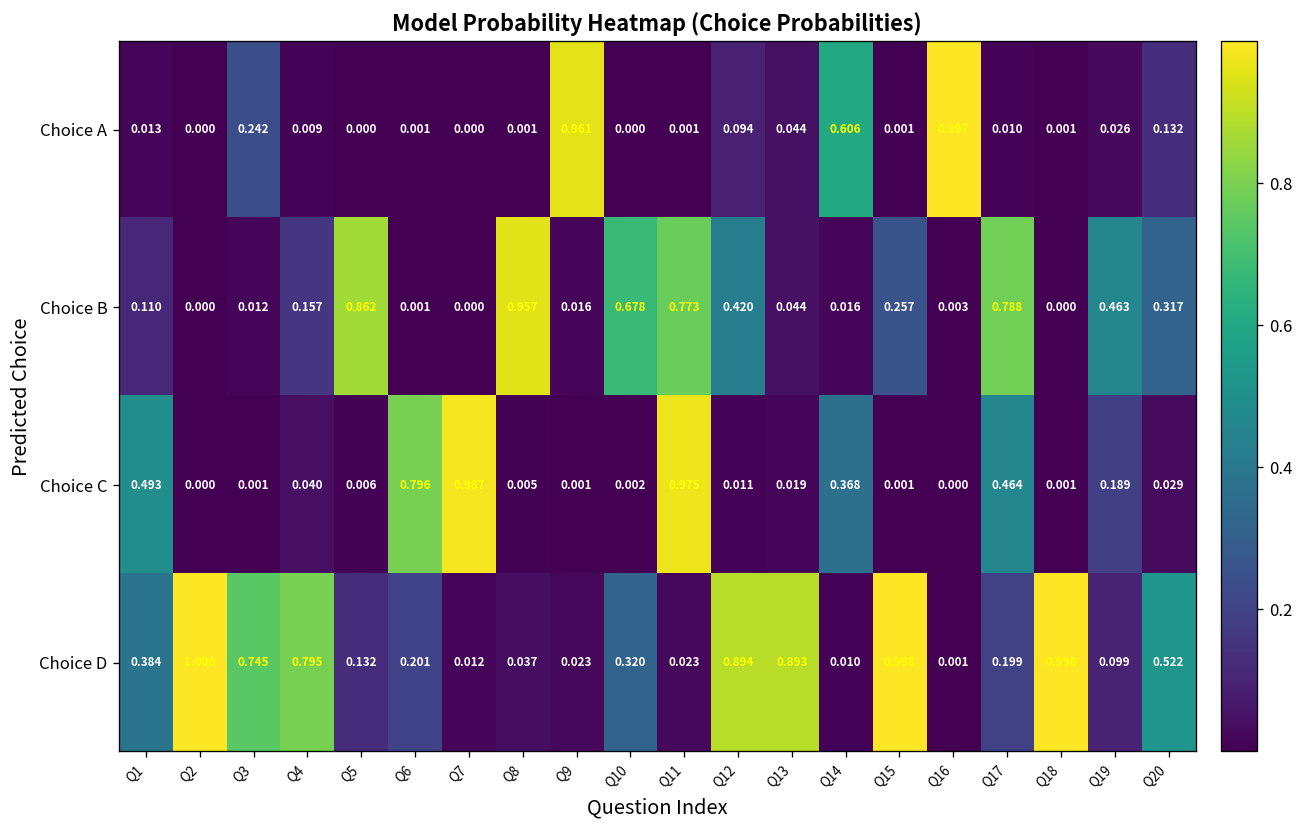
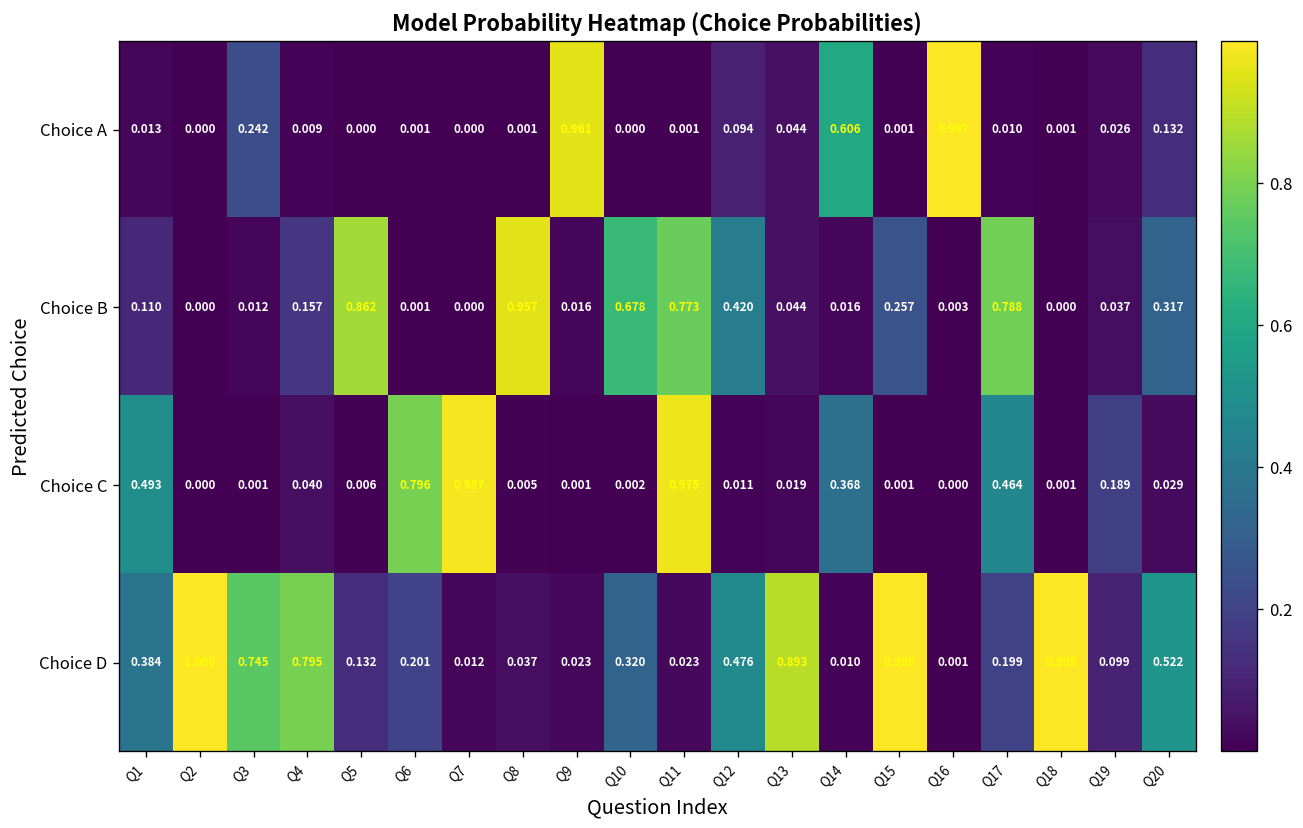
  {
    "Choice A": {
      "Q1": 0.013,
      "Q2": 0.000,
      "Q3": 0.242,
      "Q4": 0.009,
      "Q5": 0.000,
      "Q6": 0.001,
      "Q7": 0.000,
      "Q8": 0.001,
      "Q10": 0.000,
      "Q11": 0.001,
      "Q12": 0.094,
      "Q13": 0.044,
      "Q14": 0.606,
      "Q15": 0.001,
      "Q17": 0.010,
      "Q18": 0.001,
      "Q19": 0.026,
      "Q20": 0.132
    },
    "Choice B": {
      "Q1": 0.110,
      "Q2": 0.000,
      "Q3": 0.012,
      "Q4": 0.157,
      "Q5": 0.862,
      "Q6": 0.001,
      "Q7": 0.000,
      "Q9": 0.016,
      "Q10": 0.678,
      "Q11": 0.773,
      "Q12": 0.420,
      "Q13": 0.044,
      "Q14": 0.016,
      "Q15": 0.257,
      "Q16": 0.003,
      "Q17": 0.788,
      "Q18": 0.000,
-     "Q19": 0.463,
+     "Q19": 0.037,
      "Q20": 0.317
    },
    "Choice C": {
      "Q1": 0.493,
      "Q2": 0.000,
      "Q3": 0.001,
      "Q4": 0.040,
      "Q5": 0.006,
      "Q6": 0.796,
      "Q8": 0.005,
      "Q9": 0.001,
      "Q10": 0.002,
      "Q12": 0.011,
      "Q13": 0.019,
      "Q14": 0.368,
      "Q15": 0.001,
      "Q16": 0.000,
      "Q17": 0.464,
      "Q18": 0.001,
      "Q19": 0.189,
      "Q20": 0.029
    },
    "Choice D": {
      "Q1": 0.384,
      "Q3": 0.745,
      "Q4": 0.795,
      "Q5": 0.132,
      "Q6": 0.201,
      "Q7": 0.012,
      "Q8": 0.037,
      "Q9": 0.023,
      "Q10": 0.320,
      "Q11": 0.023,
-     "Q12": 0.894,
+     "Q12": 0.476,
      "Q13": 0.893,
      "Q14": 0.010,
      "Q16": 0.001,
      "Q17": 0.199,
      "Q19": 0.099,
      "Q20": 0.522
    }
  }
